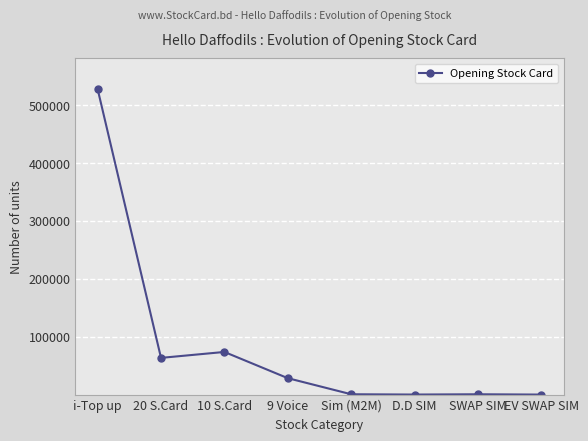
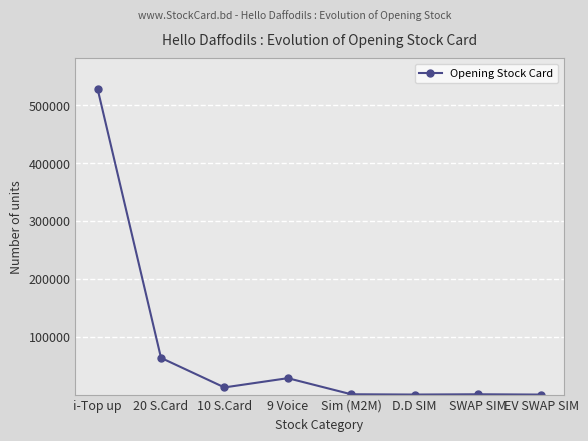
  {
    "i-Top up": 530000,
    "20 S.Card": 60000,
-   "10 S.Card": 70000,
+   "10 S.Card": 10000,
    "9 Voice": 30000,
    "Sim (M2M)": 0,
    "D.D SIM": 0,
    "SWAP SIM": 0,
    "EV SWAP SIM": 0
  }
